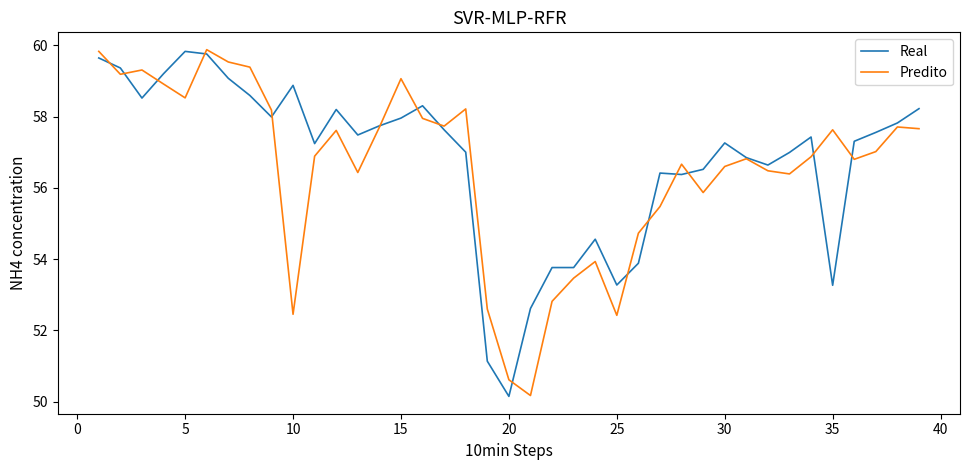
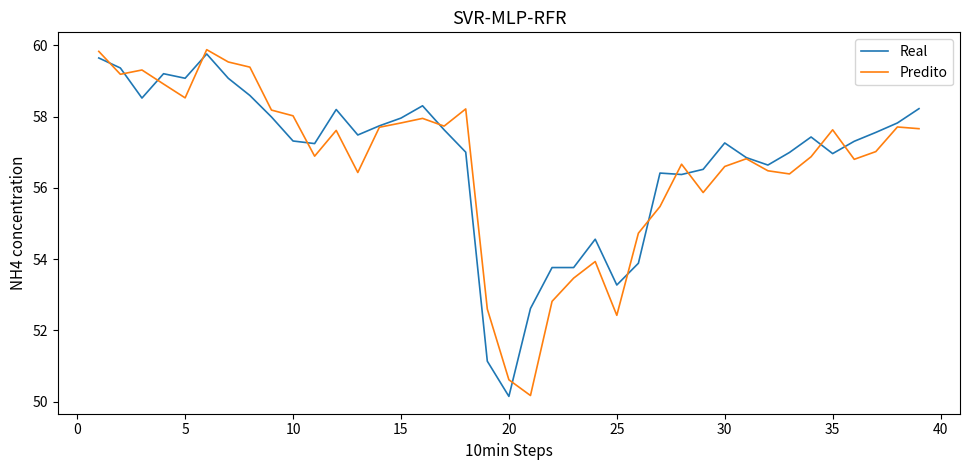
  {
    "Real": {
-     "5": 59.8,
-     "10": 58.9,
+     "5": 59.1,
+     "10": 57.3,
      "15": 58.0,
      "20": 50.2,
      "25": 53.3,
      "30": 57.3,
-     "35": 53.3
+     "35": 57.0
    },
    "Predito": {
      "5": 58.5,
-     "10": 52.5,
-     "15": 59.1,
+     "10": 58.0,
+     "15": 57.8,
      "20": 50.6,
      "25": 52.4,
      "30": 56.6,
      "35": 57.6
    }
  }
